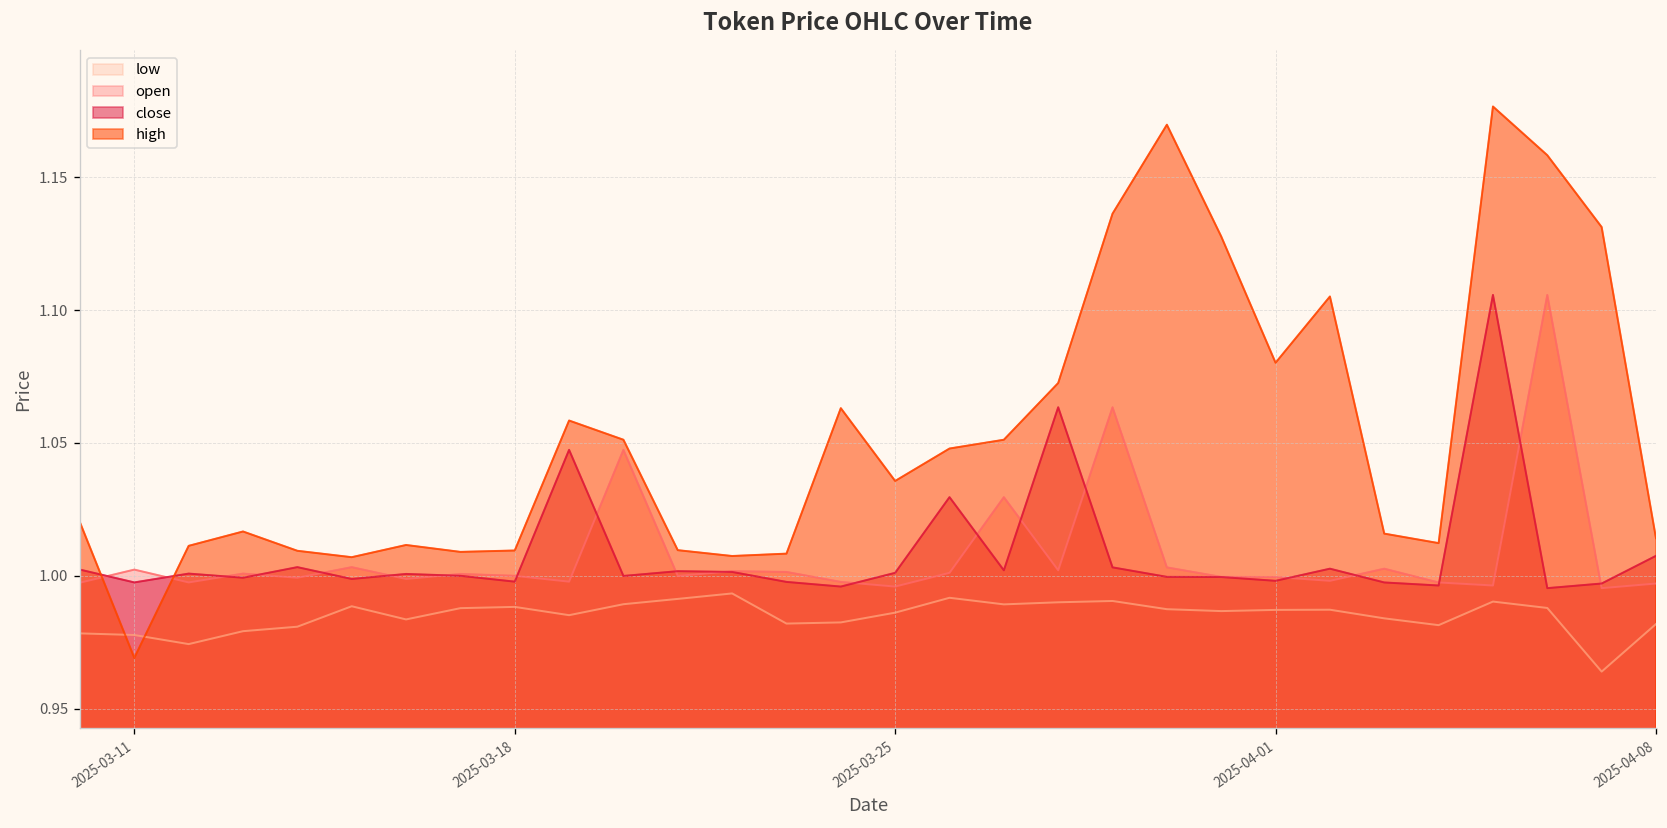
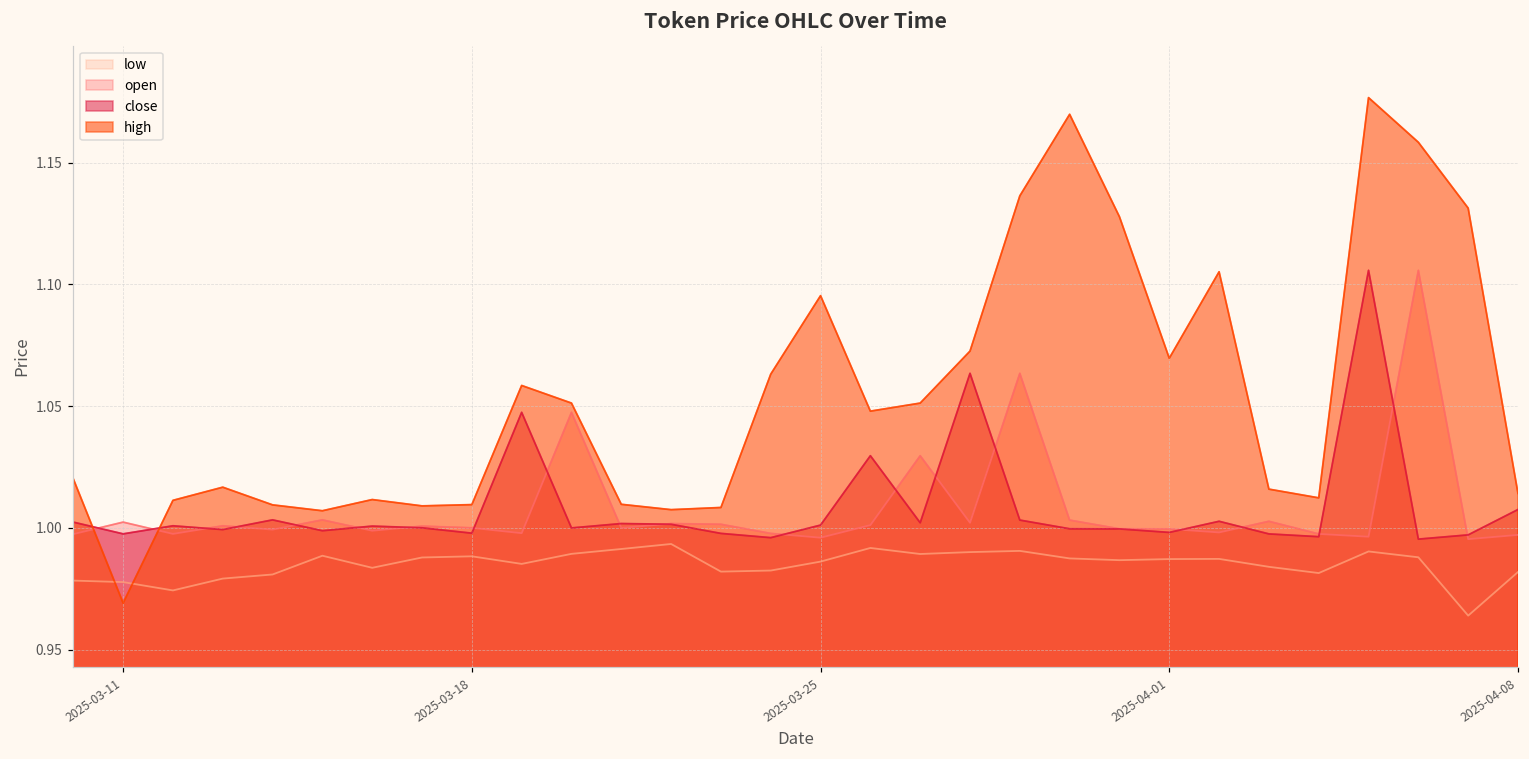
  {
    "close": {
      "2025-03-11": 0.997,
      "2025-03-18": 0.998,
      "2025-03-25": 1.001,
      "2025-04-01": 0.998,
      "2025-04-08": 1.008
    },
    "high": {
      "2025-03-11": 0.969,
      "2025-03-18": 1.010,
-     "2025-03-25": 1.036,
-     "2025-04-01": 1.080,
+     "2025-03-25": 1.095,
+     "2025-04-01": 1.070,
      "2025-04-08": 1.014
    }
  }
